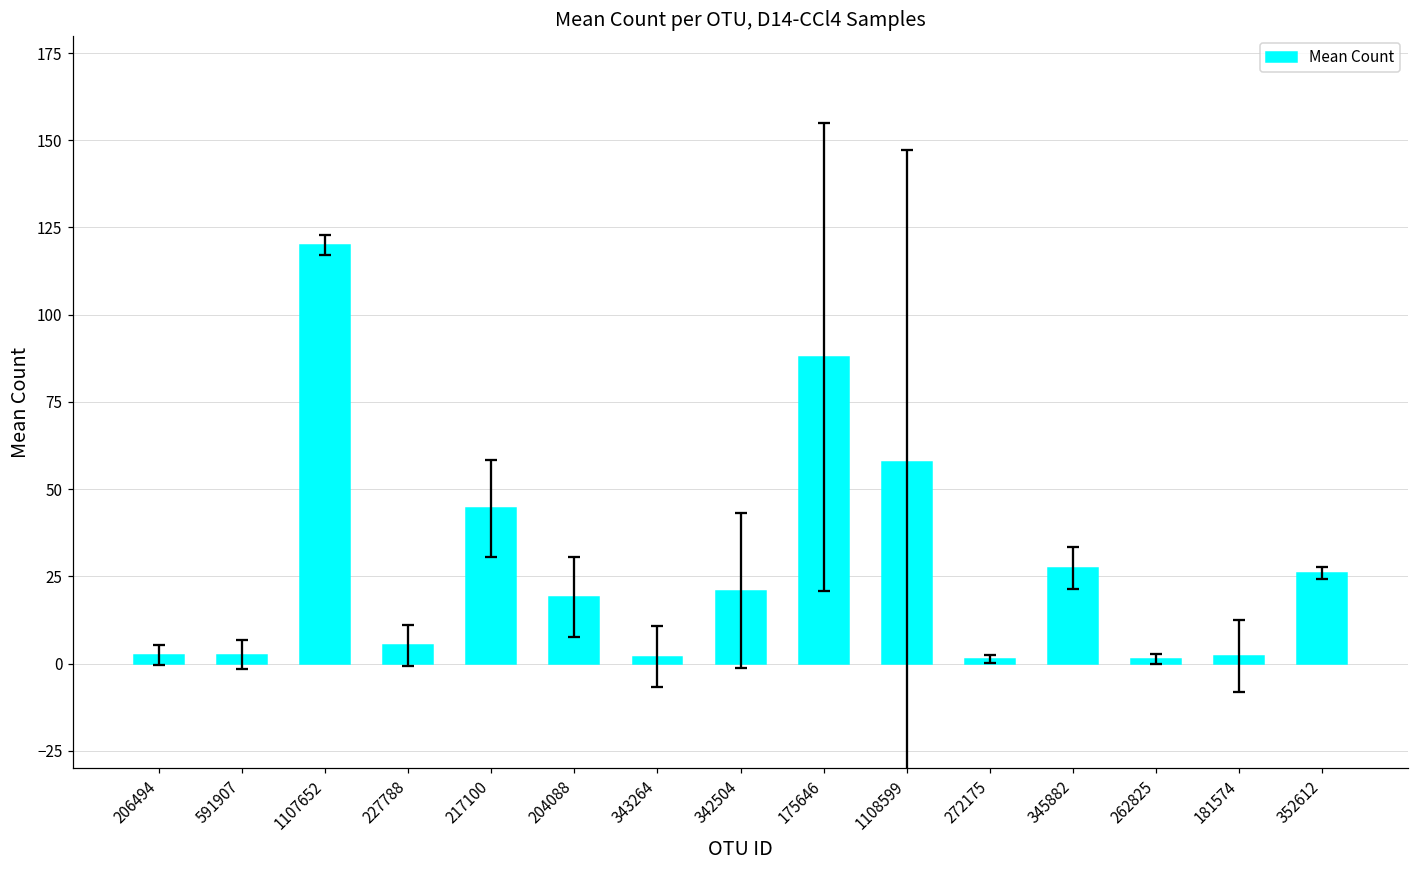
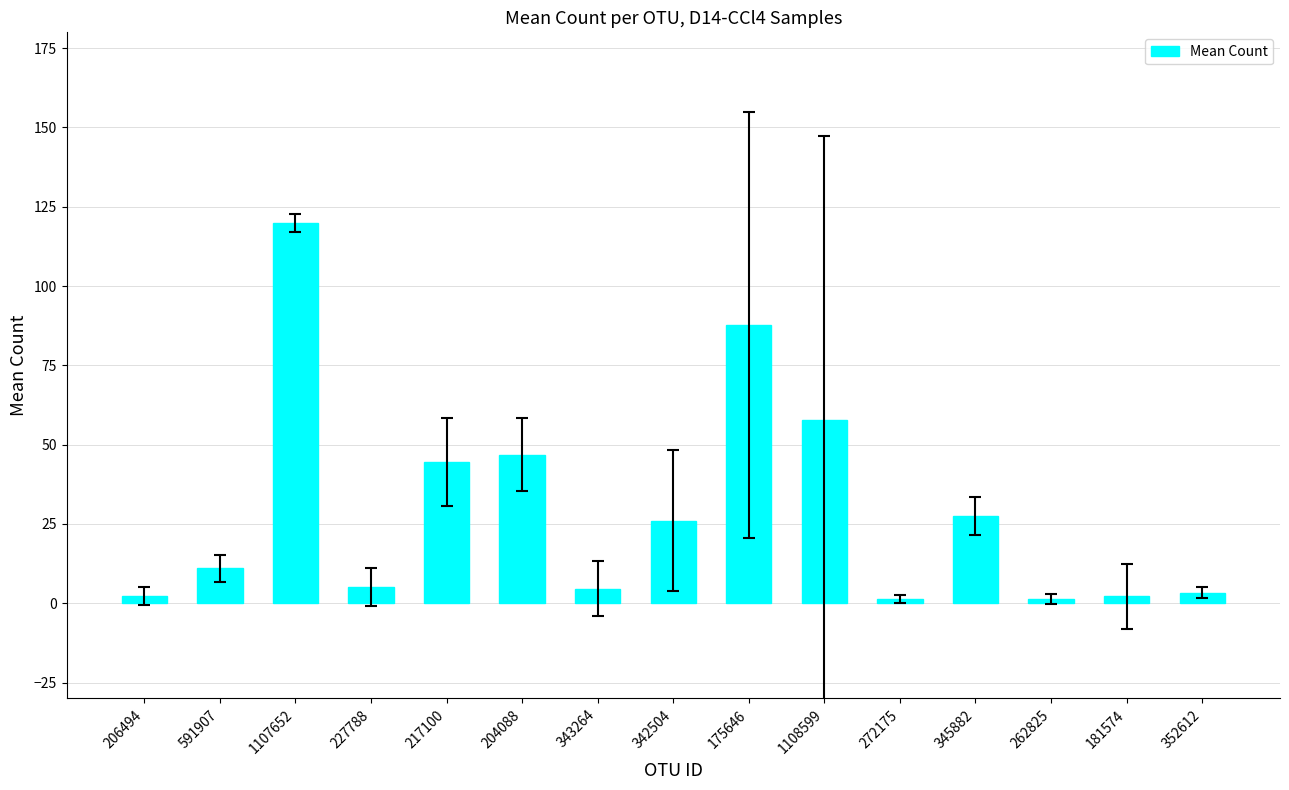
  {
    "Mean Count": {
      "206494": 2,
-     "591907": 3,
+     "591907": 11,
      "1107652": 120,
      "227788": 5,
      "217100": 45,
-     "204088": 19,
-     "343264": 2,
-     "342504": 21,
+     "204088": 47,
+     "343264": 5,
+     "342504": 26,
      "175646": 88,
      "1108599": 58,
      "272175": 1,
      "345882": 28,
      "262825": 1,
      "181574": 2,
-     "352612": 26
+     "352612": 3
    }
  }
